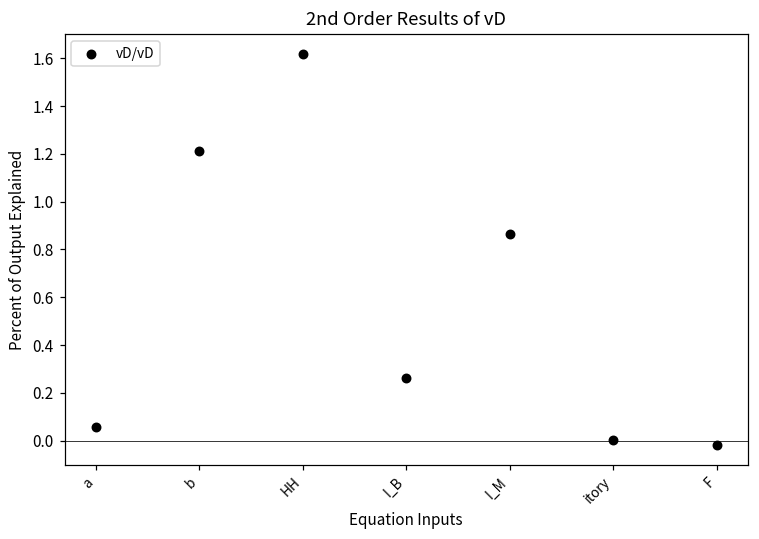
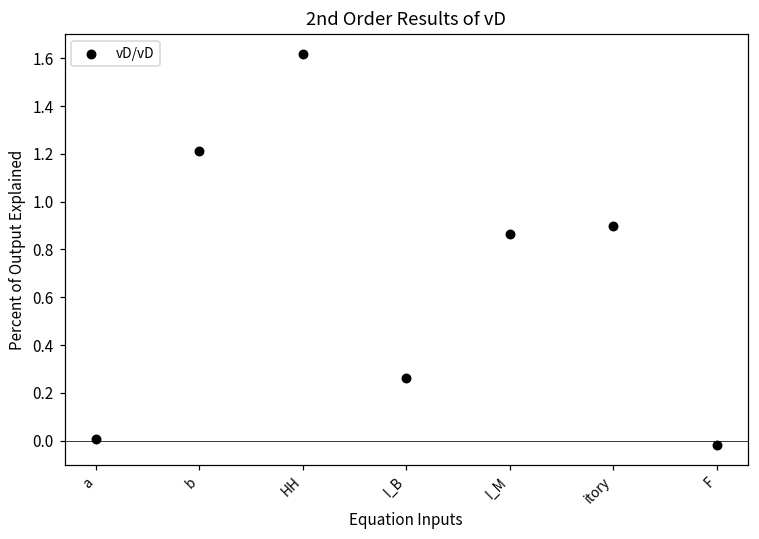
  {
-   "a": 0.06,
-   "itory": 0.00
+   "a": 0.01,
+   "itory": 0.90
  }
